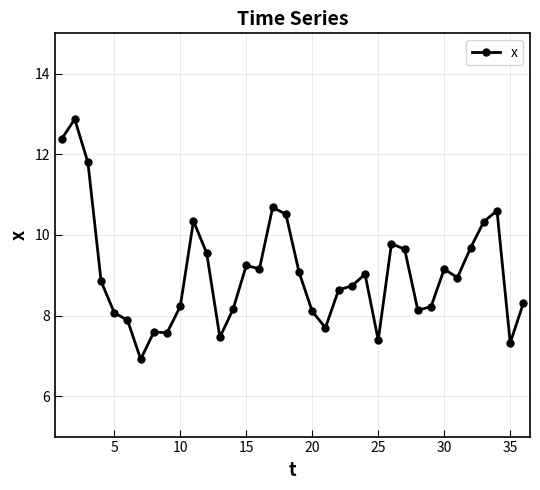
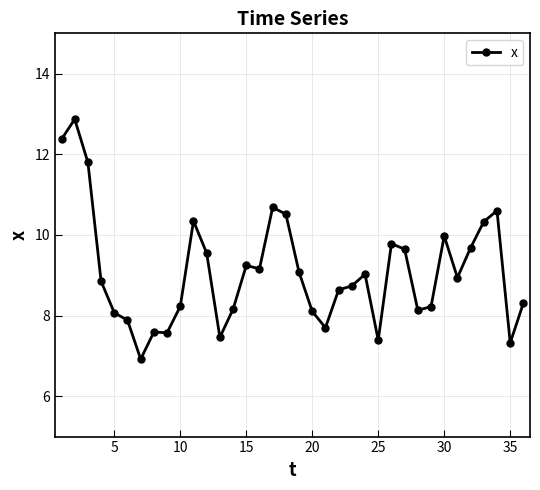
  {
    "5": 8.1,
    "10": 8.2,
    "15": 9.2,
    "20": 8.1,
    "25": 7.4,
-   "30": 9.2,
+   "30": 10.0,
    "35": 7.3
  }
